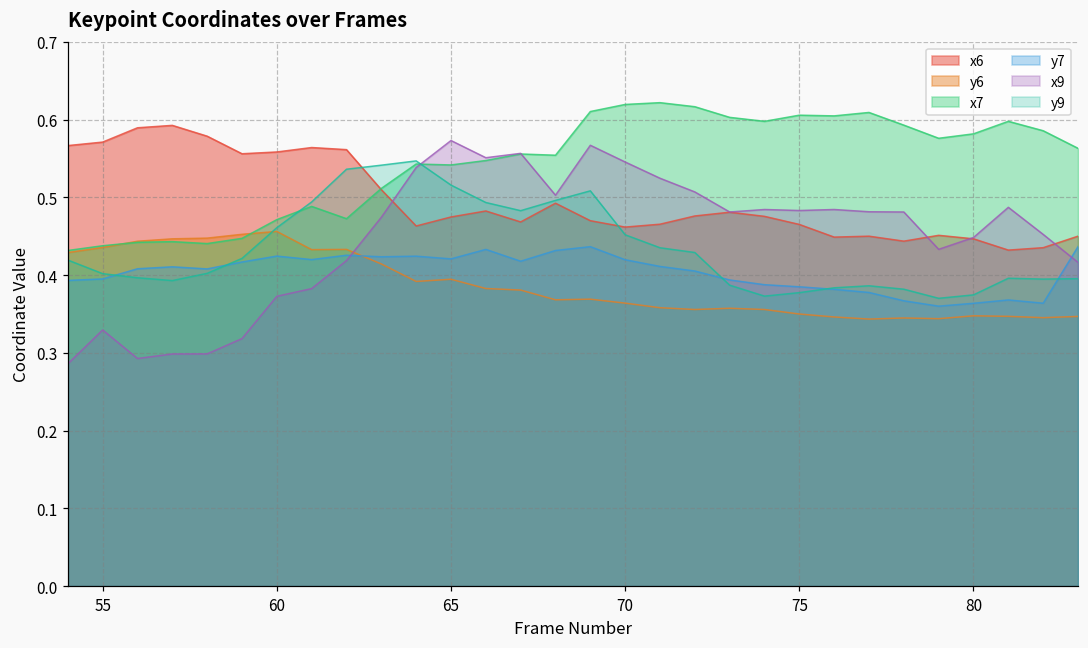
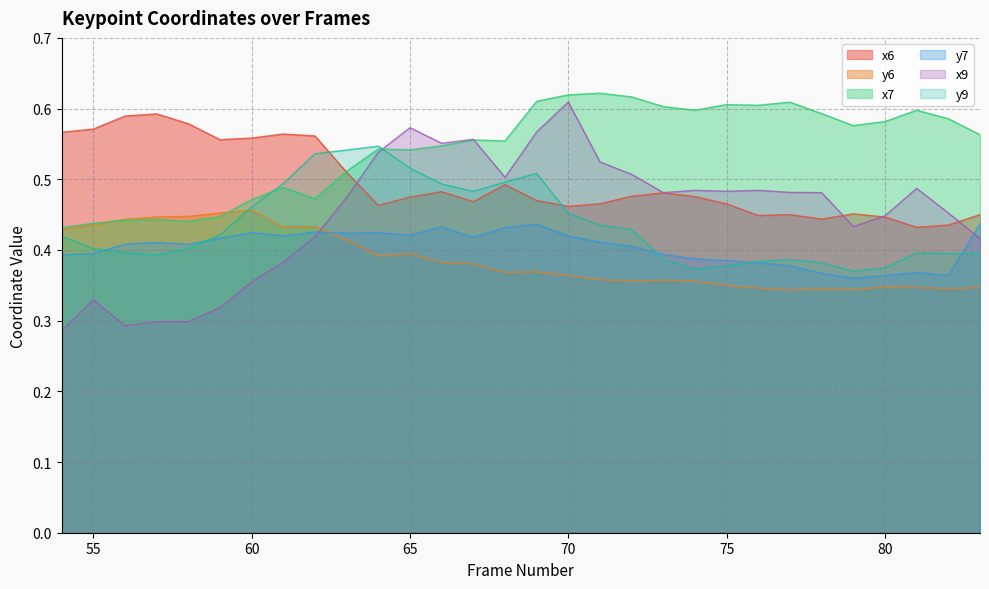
  {
    "x9": {
      "55": 0.33,
-     "60": 0.37,
+     "60": 0.35,
      "65": 0.57,
-     "70": 0.55,
+     "70": 0.61,
      "75": 0.48
    }
  }
